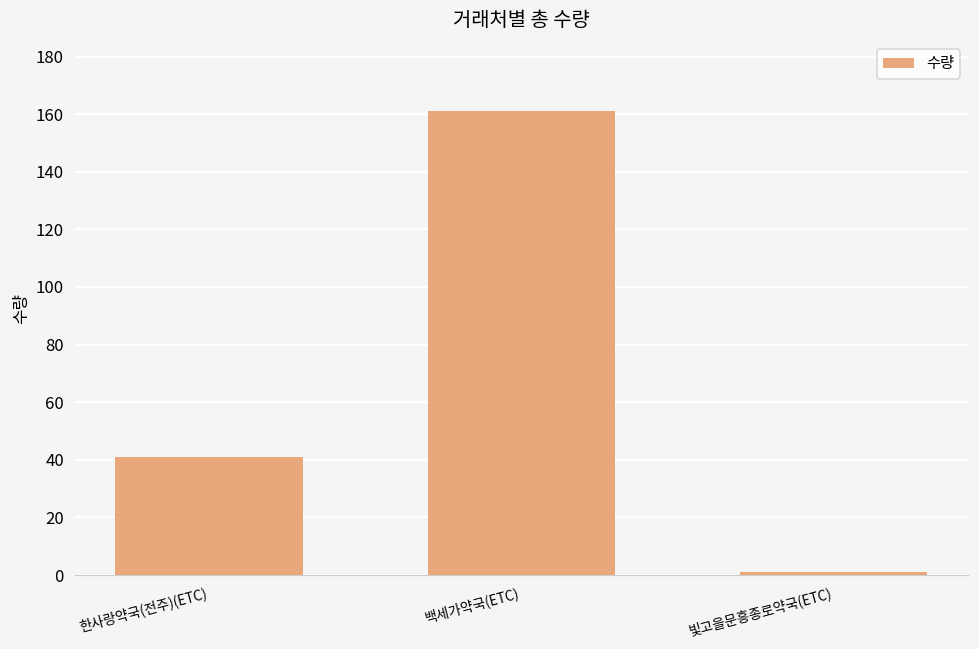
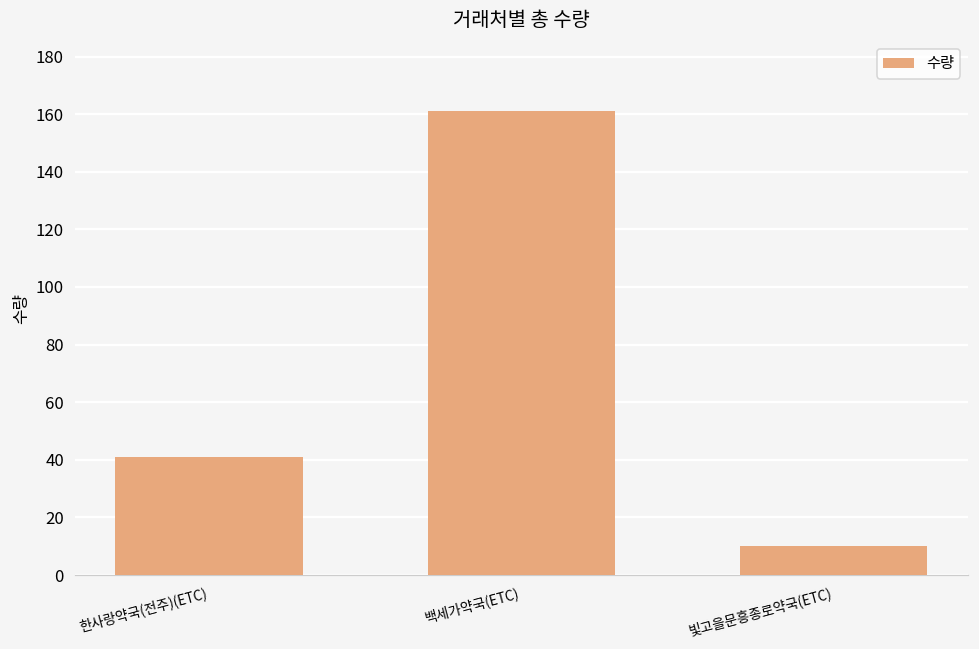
  {
    "한사랑약국(전주)(ETC)": 41,
    "백세가약국(ETC)": 161,
-   "빛고을문흥종로약국(ETC)": 1
+   "빛고을문흥종로약국(ETC)": 10
  }
